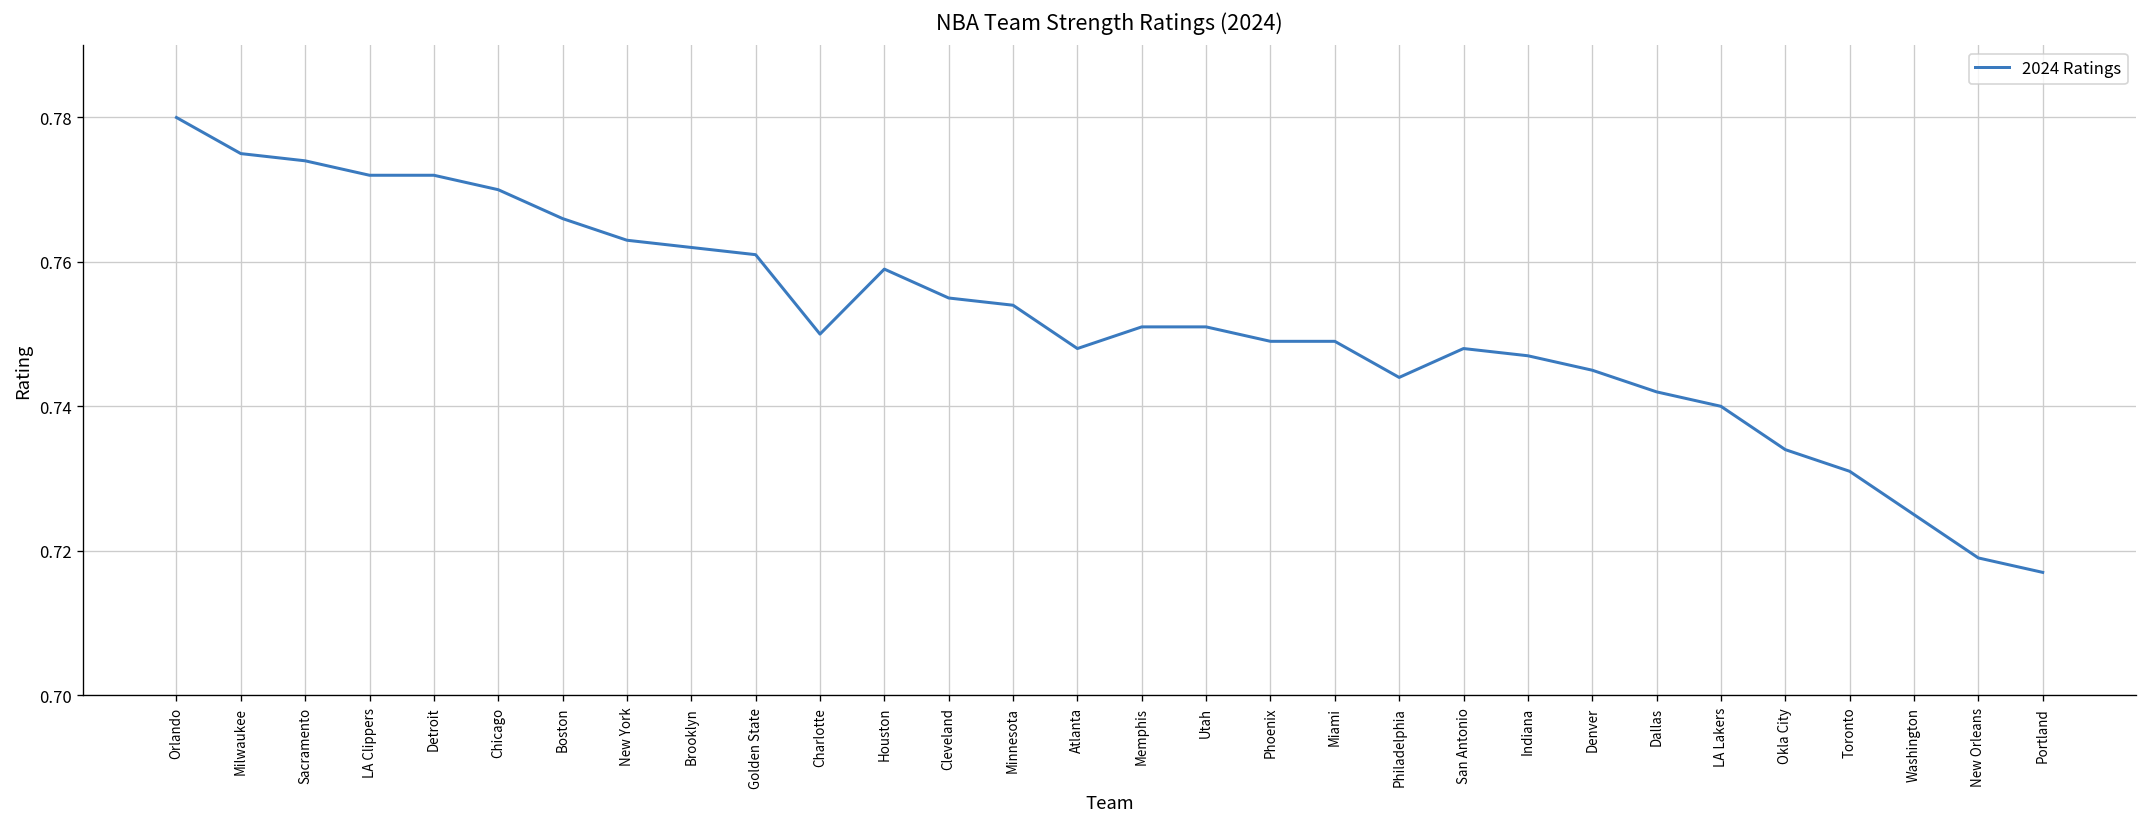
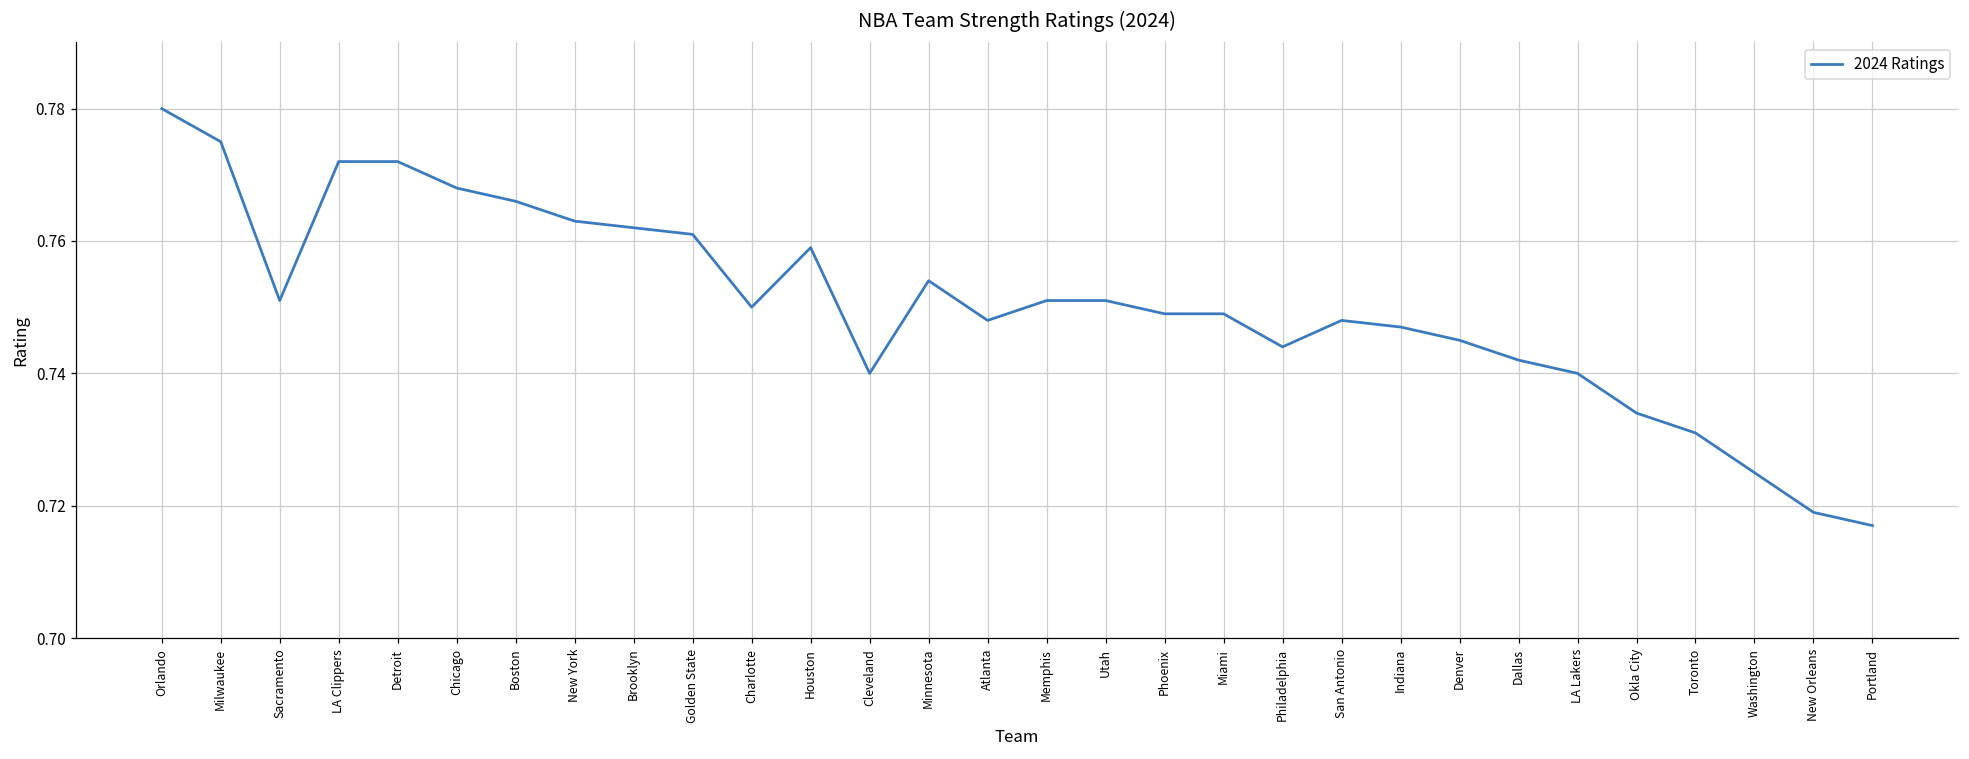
  {
    "Orlando": 0.780,
    "Milwaukee": 0.775,
-   "Sacramento": 0.774,
+   "Sacramento": 0.751,
    "LA Clippers": 0.772,
    "Detroit": 0.772,
-   "Chicago": 0.770,
+   "Chicago": 0.768,
    "Boston": 0.766,
    "New York": 0.763,
    "Brooklyn": 0.762,
    "Golden State": 0.761,
    "Charlotte": 0.750,
    "Houston": 0.759,
-   "Cleveland": 0.755,
+   "Cleveland": 0.740,
    "Minnesota": 0.754,
    "Atlanta": 0.748,
    "Memphis": 0.751,
    "Utah": 0.751,
    "Phoenix": 0.749,
    "Miami": 0.749,
    "Philadelphia": 0.744,
    "San Antonio": 0.748,
    "Indiana": 0.747,
    "Denver": 0.745,
    "Dallas": 0.742,
    "LA Lakers": 0.740,
    "Okla City": 0.734,
    "Toronto": 0.731,
    "Washington": 0.725,
    "New Orleans": 0.719,
    "Portland": 0.717
  }
